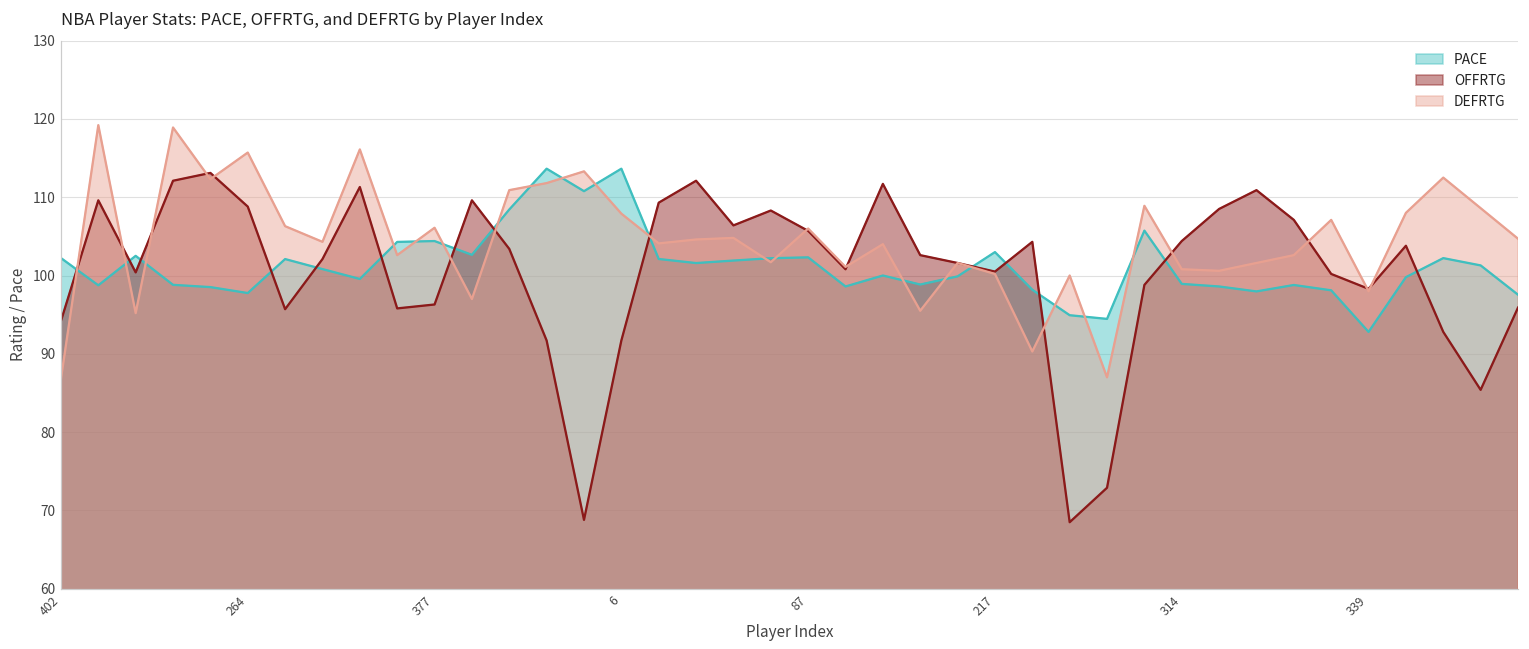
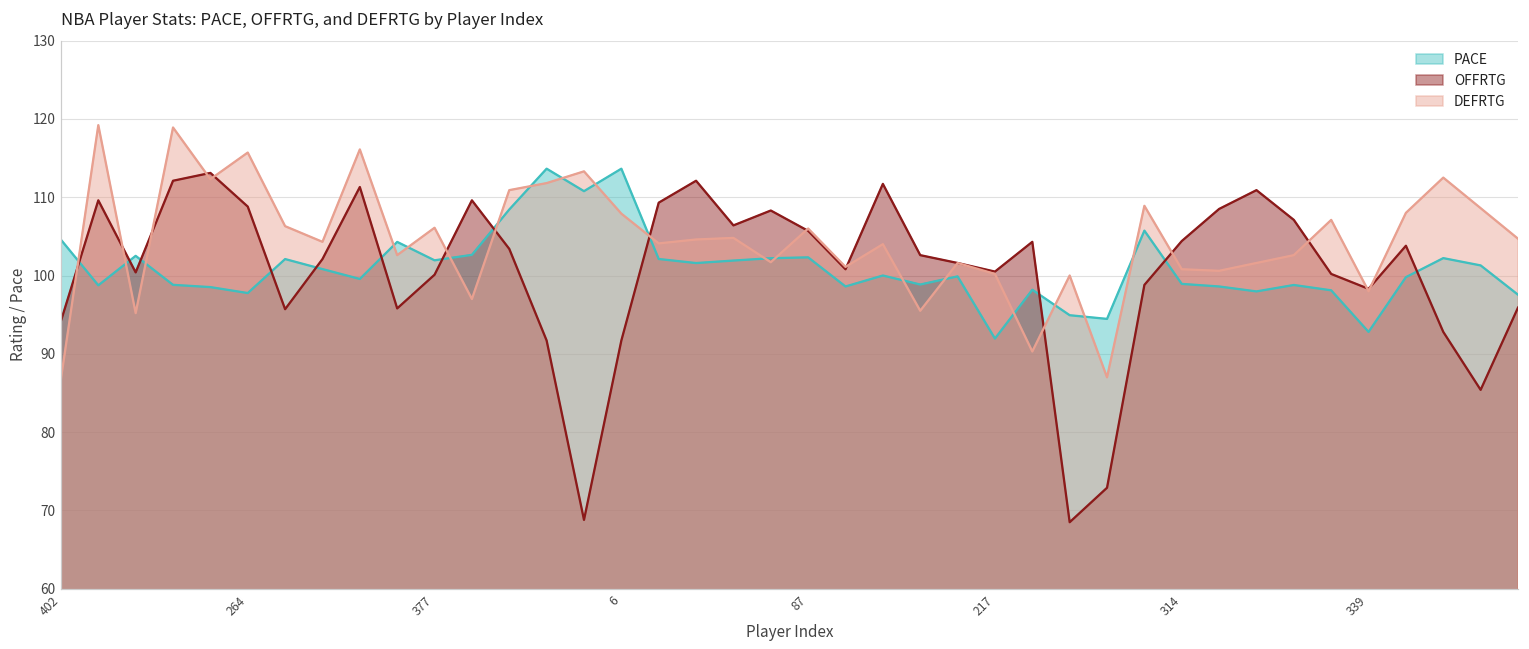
  {
    "PACE": {
-     "402": 102,
+     "402": 105,
      "264": 98,
-     "377": 104,
+     "377": 102,
      "6": 114,
      "87": 102,
-     "217": 103,
+     "217": 92,
      "314": 99,
      "339": 93
    },
    "OFFRTG": {
      "402": 94,
      "264": 109,
-     "377": 96,
+     "377": 100,
      "6": 92,
      "314": 104
    },
    "DEFRTG": {
      "402": 87,
      "264": 116,
      "377": 106,
      "6": 108,
      "314": 101
    }
  }
